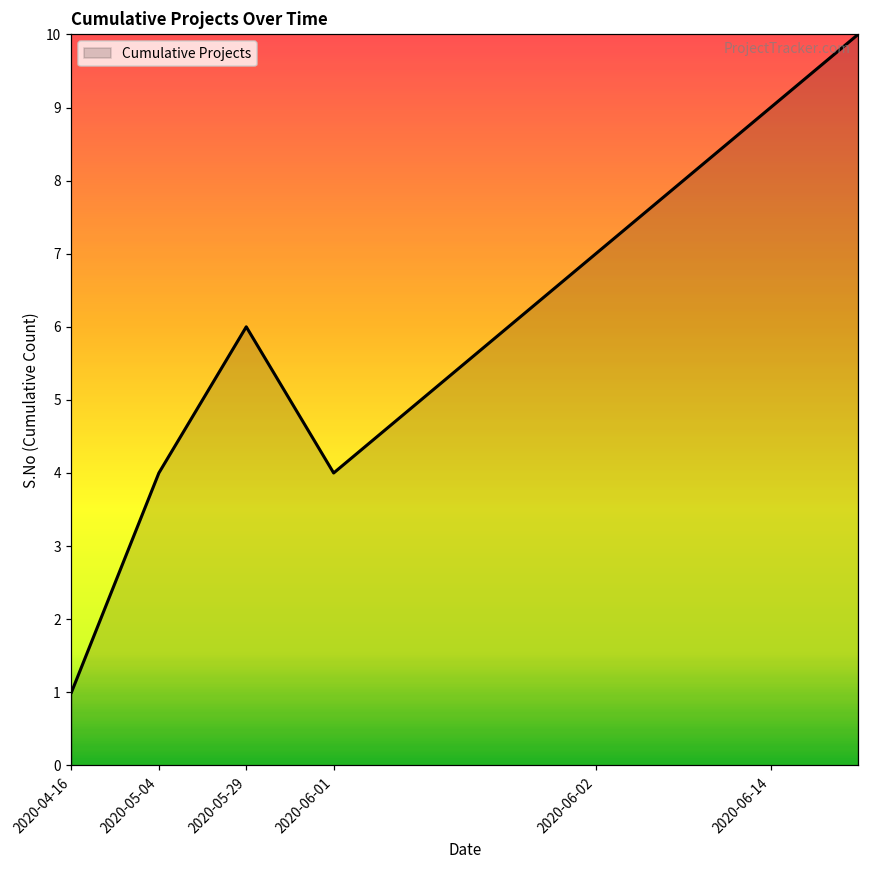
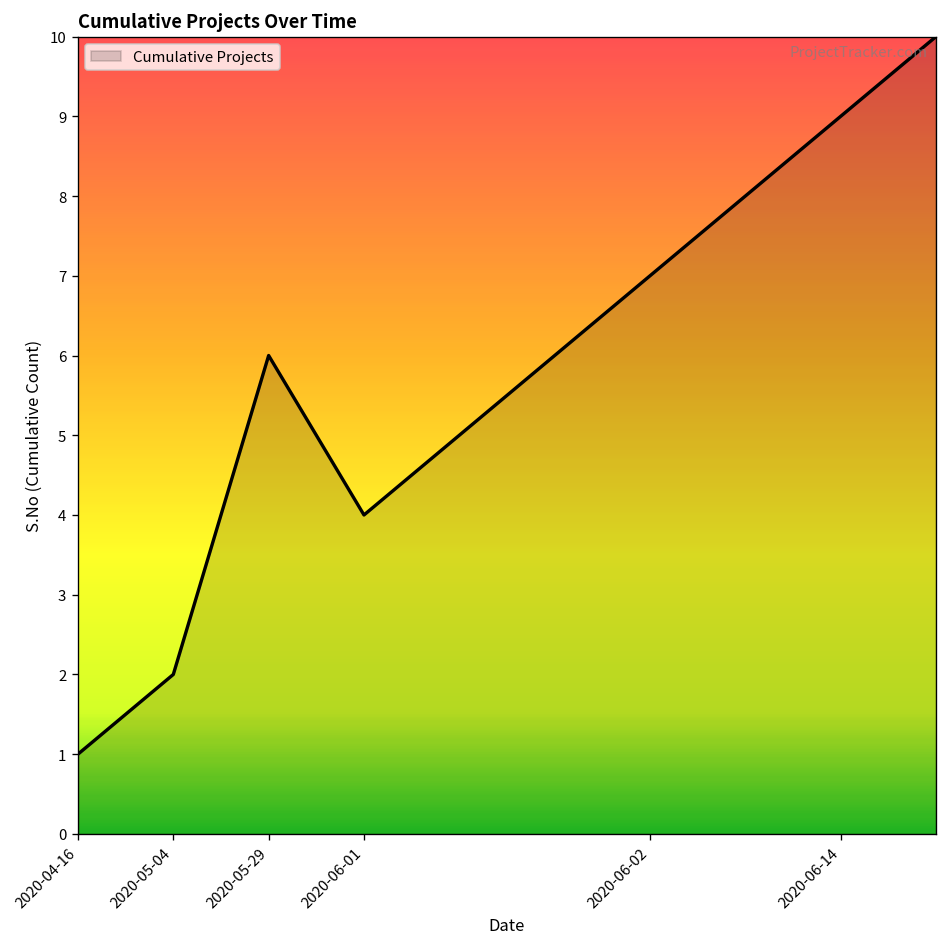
  {
    "2020-04-16": 1,
-   "2020-05-04": 4,
+   "2020-05-04": 2,
    "2020-05-29": 6
  }
